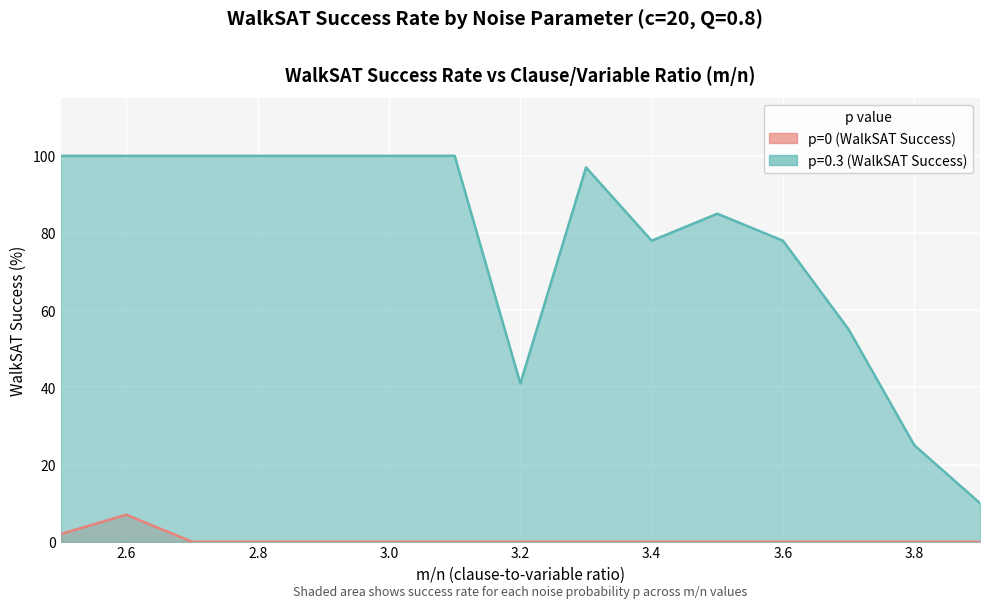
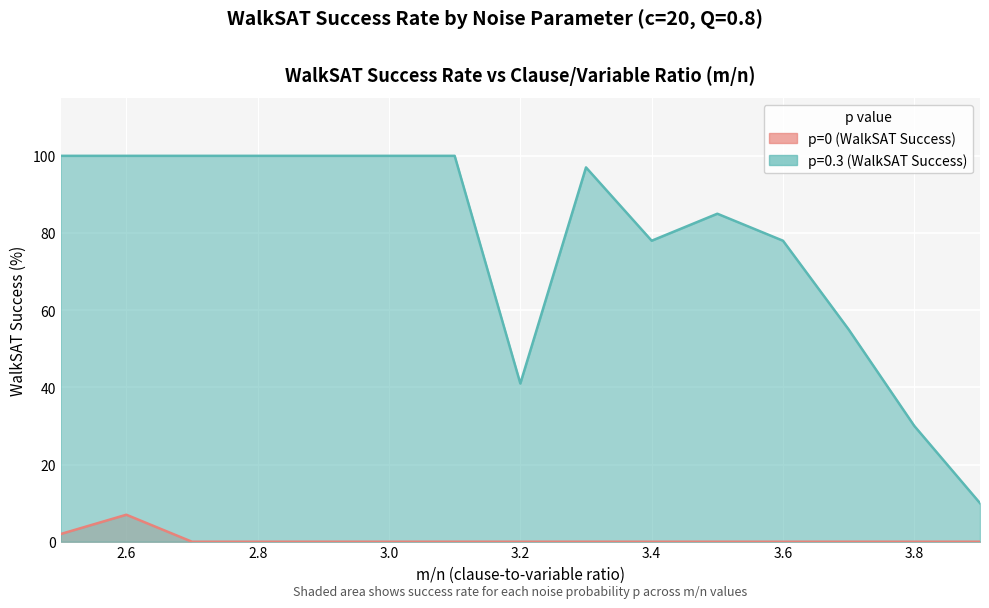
  {
    "p=0 (WalkSAT Success)": {
      "2.6": 7,
      "2.8": 0,
      "3.0": 0,
      "3.2": 0,
      "3.4": 0,
      "3.6": 0,
      "3.8": 0
    },
    "p=0.3 (WalkSAT Success)": {
      "2.6": 100,
      "2.8": 100,
      "3.0": 100,
      "3.2": 41,
      "3.4": 78,
      "3.6": 78,
-     "3.8": 25
+     "3.8": 30
    }
  }
